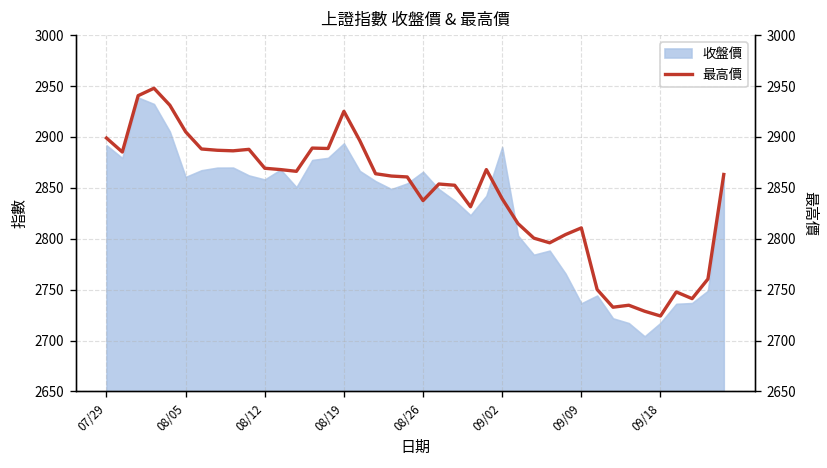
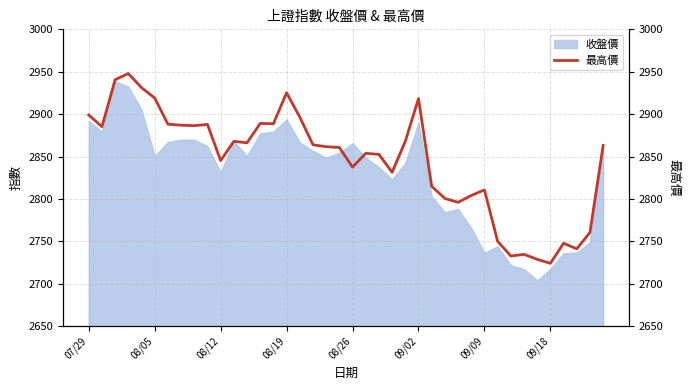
  {
    "收盤價": {
      "07/29": 2890,
-     "08/05": 2860,
-     "08/12": 2860,
+     "08/05": 2850,
+     "08/12": 2830,
      "08/19": 2890,
      "08/26": 2870,
      "09/02": 2890,
      "09/09": 2740,
      "09/18": 2720
    },
    "最高價": {
      "07/29": 2900,
-     "08/05": 2910,
-     "08/12": 2870,
+     "08/05": 2920,
+     "08/12": 2850,
      "08/19": 2930,
      "08/26": 2840,
-     "09/02": 2840,
+     "09/02": 2920,
      "09/09": 2810,
      "09/18": 2720
    }
  }
